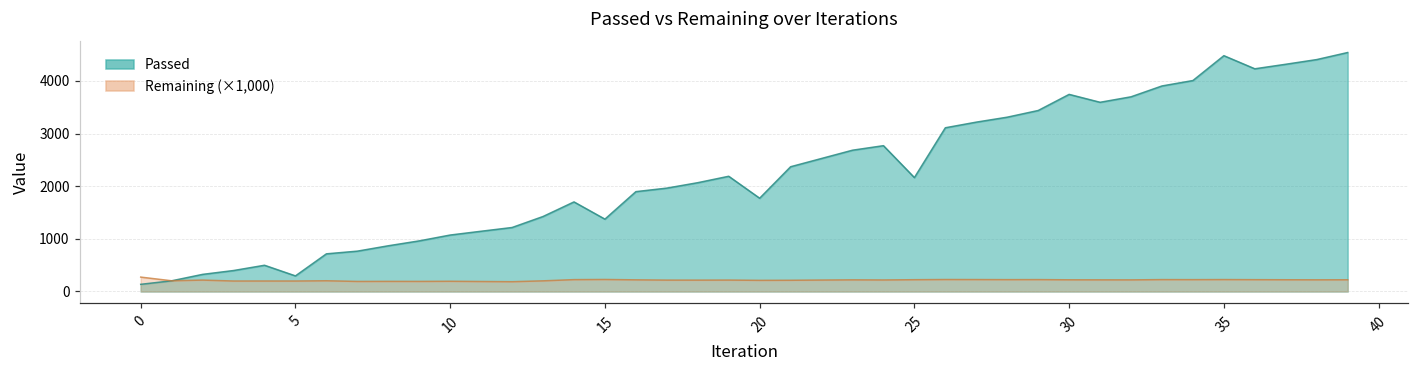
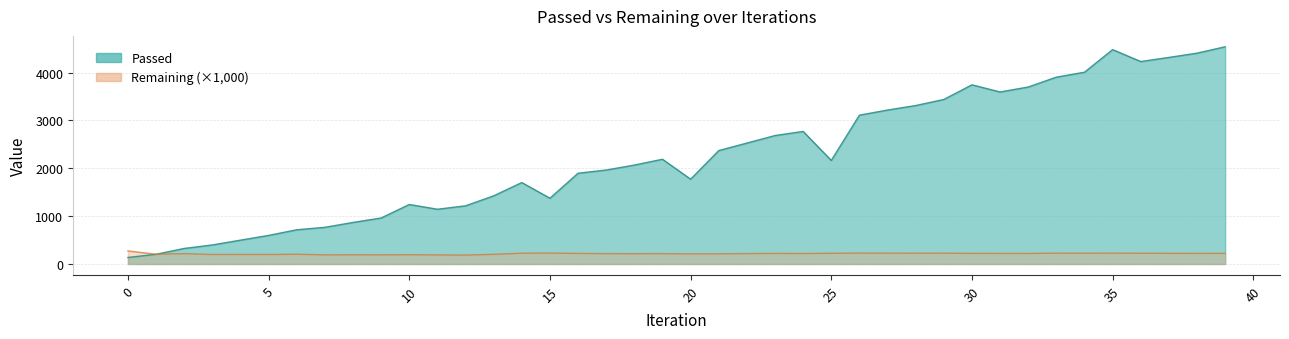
  {
    "Passed": {
      "0": 100,
-     "5": 300,
-     "10": 1100,
+     "5": 600,
+     "10": 1200,
      "15": 1400,
      "20": 1800,
      "25": 2200,
      "30": 3700,
      "35": 4500
    },
    "Remaining (×1,000)": {
      "0": 300,
      "5": 200,
      "10": 200,
      "15": 200,
      "20": 200,
      "25": 200,
      "30": 200,
      "35": 200
    }
  }
